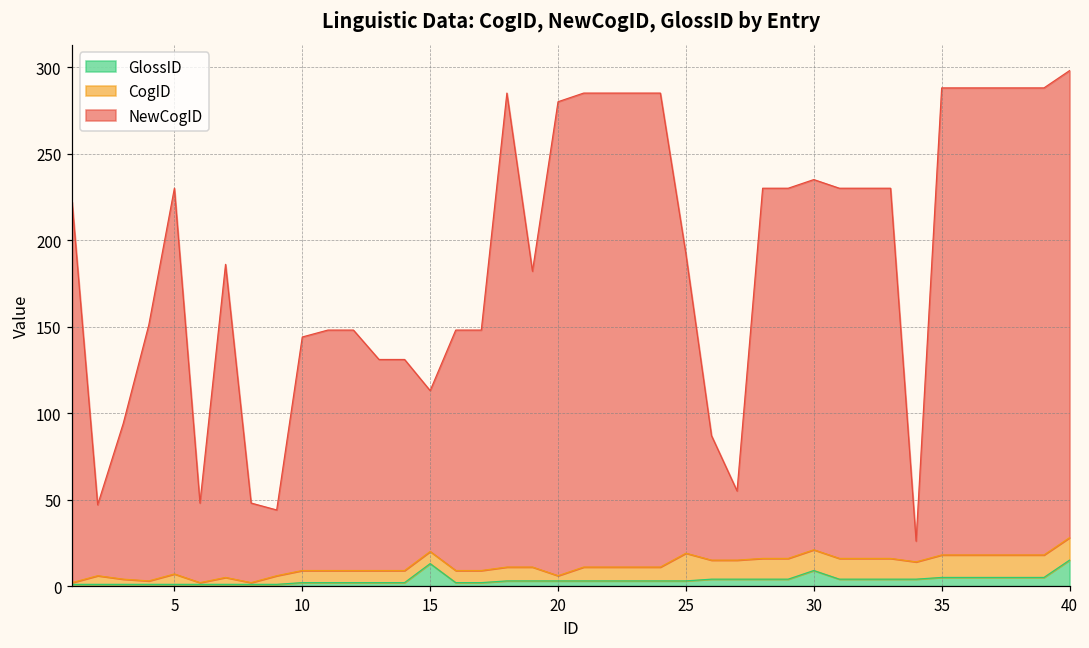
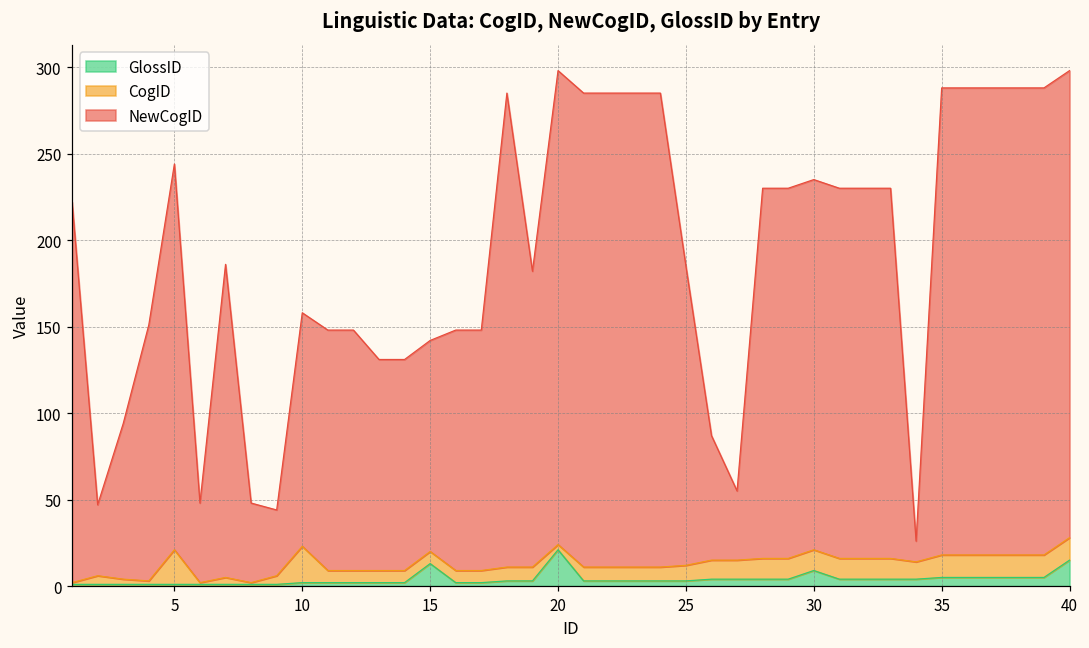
  {
    "GlossID": {
      "5": 1,
      "10": 2,
      "15": 13,
-     "20": 3,
+     "20": 21,
      "25": 3,
      "30": 9,
      "35": 5,
      "40": 15
    },
    "CogID": {
-     "5": 6,
-     "10": 7,
+     "5": 20,
+     "10": 21,
      "15": 20,
-     "25": 16,
+     "25": 9,
      "30": 21,
      "35": 18,
      "40": 28
    },
    "NewCogID": {
      "5": 223,
      "10": 135,
-     "15": 93,
+     "15": 122,
      "20": 274,
      "25": 173,
      "30": 214,
      "35": 270,
      "40": 270
    }
  }
